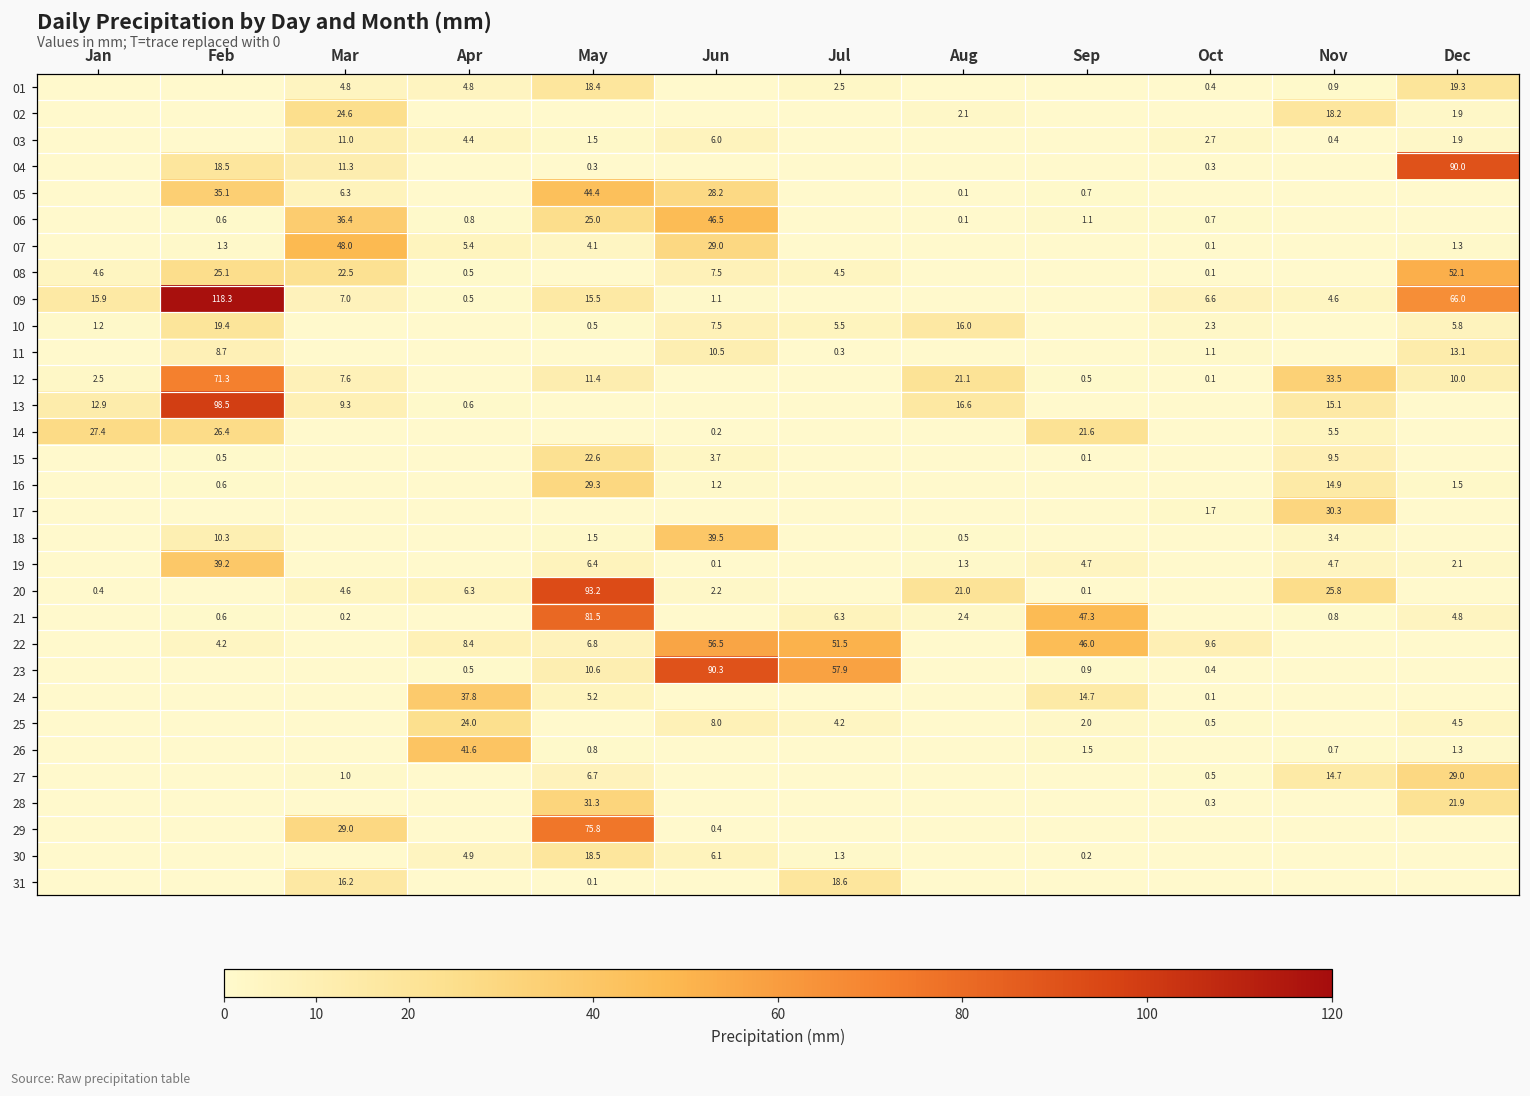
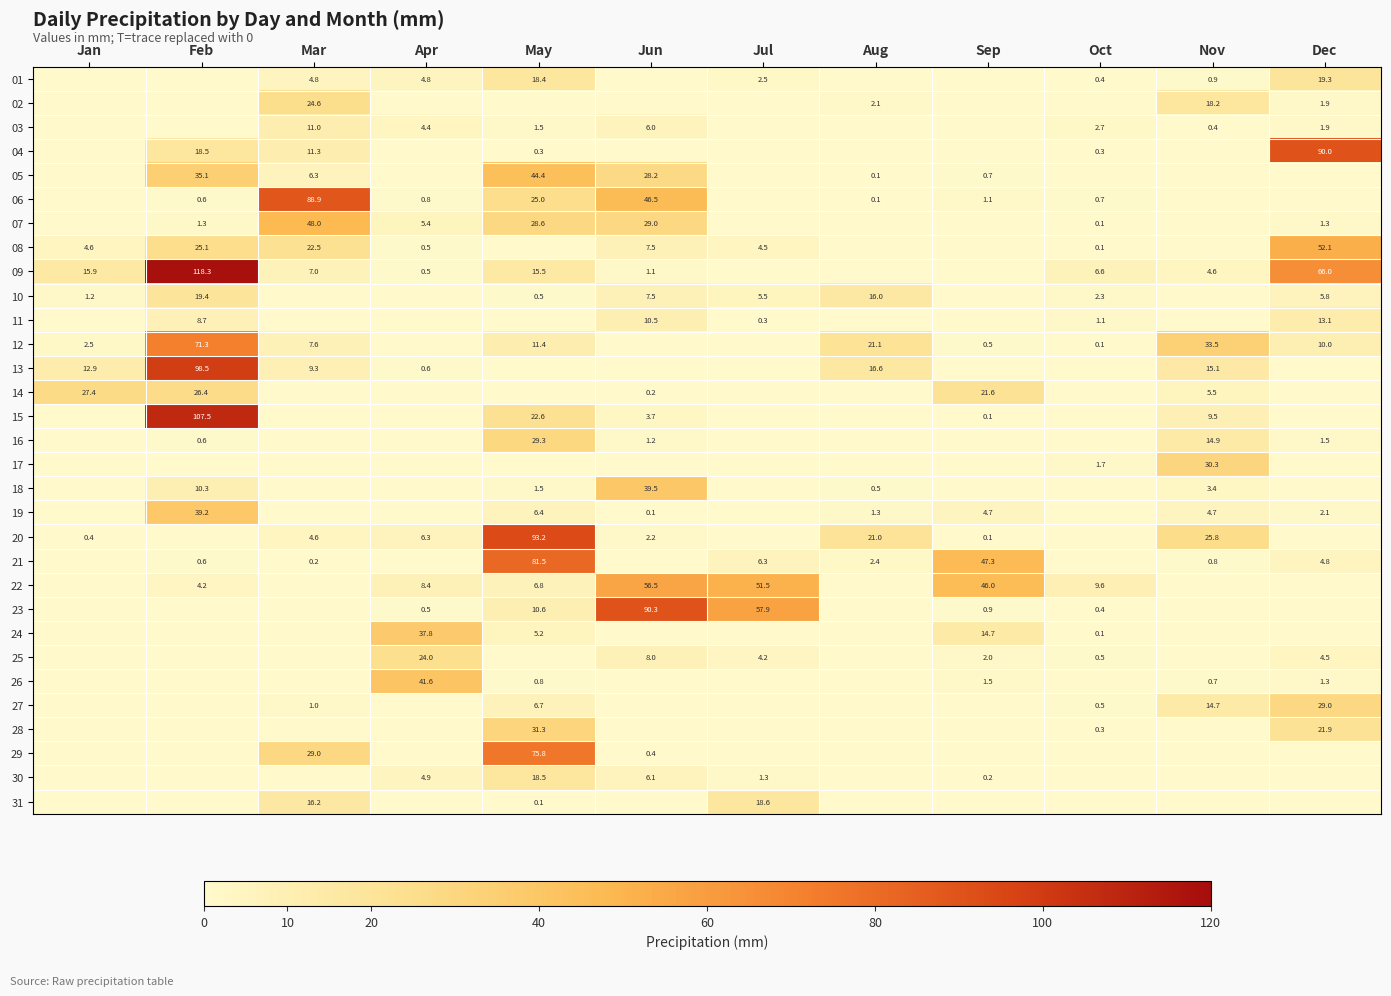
  {
    "01": {
      "Mar": 4.8,
      "Apr": 4.8,
      "May": 18.4,
      "Jul": 2.5,
      "Oct": 0.4,
      "Nov": 0.9,
      "Dec": 19.3
    },
    "02": {
      "Mar": 24.6,
      "Aug": 2.1,
      "Nov": 18.2,
      "Dec": 1.9
    },
    "03": {
      "Mar": 11.0,
      "Apr": 4.4,
      "May": 1.5,
      "Jun": 6.0,
      "Oct": 2.7,
      "Nov": 0.4,
      "Dec": 1.9
    },
    "04": {
      "Feb": 18.5,
      "Mar": 11.3,
      "May": 0.3,
      "Oct": 0.3,
      "Dec": 90.0
    },
    "05": {
      "Feb": 35.1,
      "Mar": 6.3,
      "May": 44.4,
      "Jun": 28.2,
      "Aug": 0.1,
      "Sep": 0.7
    },
    "06": {
      "Feb": 0.6,
-     "Mar": 36.4,
+     "Mar": 88.9,
      "Apr": 0.8,
      "May": 25.0,
      "Jun": 46.5,
      "Aug": 0.1,
      "Sep": 1.1,
      "Oct": 0.7
    },
    "07": {
      "Feb": 1.3,
      "Mar": 48.0,
      "Apr": 5.4,
-     "May": 4.1,
+     "May": 28.6,
      "Jun": 29.0,
      "Oct": 0.1,
      "Dec": 1.3
    },
    "08": {
      "Jan": 4.6,
      "Feb": 25.1,
      "Mar": 22.5,
      "Apr": 0.5,
      "Jun": 7.5,
      "Jul": 4.5,
      "Oct": 0.1,
      "Dec": 52.1
    },
    "09": {
      "Jan": 15.9,
      "Feb": 118.3,
      "Mar": 7.0,
      "Apr": 0.5,
      "May": 15.5,
      "Jun": 1.1,
      "Oct": 6.6,
      "Nov": 4.6,
      "Dec": 66.0
    },
    "10": {
      "Jan": 1.2,
      "Feb": 19.4,
      "May": 0.5,
      "Jun": 7.5,
      "Jul": 5.5,
      "Aug": 16.0,
      "Oct": 2.3,
      "Dec": 5.8
    },
    "11": {
      "Feb": 8.7,
      "Jun": 10.5,
      "Jul": 0.3,
      "Oct": 1.1,
      "Dec": 13.1
    },
    "12": {
      "Jan": 2.5,
      "Feb": 71.3,
      "Mar": 7.6,
      "May": 11.4,
      "Aug": 21.1,
      "Sep": 0.5,
      "Oct": 0.1,
      "Nov": 33.5,
      "Dec": 10.0
    },
    "13": {
      "Jan": 12.9,
      "Feb": 98.5,
      "Mar": 9.3,
      "Apr": 0.6,
      "Aug": 16.6,
      "Nov": 15.1
    },
    "14": {
      "Jan": 27.4,
      "Feb": 26.4,
      "Jun": 0.2,
      "Sep": 21.6,
      "Nov": 5.5
    },
    "15": {
-     "Feb": 0.5,
+     "Feb": 107.5,
      "May": 22.6,
      "Jun": 3.7,
      "Sep": 0.1,
      "Nov": 9.5
    },
    "16": {
      "Feb": 0.6,
      "May": 29.3,
      "Jun": 1.2,
      "Nov": 14.9,
      "Dec": 1.5
    },
    "17": {
      "Oct": 1.7,
      "Nov": 30.3
    },
    "18": {
      "Feb": 10.3,
      "May": 1.5,
      "Jun": 39.5,
      "Aug": 0.5,
      "Nov": 3.4
    },
    "19": {
      "Feb": 39.2,
      "May": 6.4,
      "Jun": 0.1,
      "Aug": 1.3,
      "Sep": 4.7,
      "Nov": 4.7,
      "Dec": 2.1
    },
    "20": {
      "Jan": 0.4,
      "Mar": 4.6,
      "Apr": 6.3,
      "May": 93.2,
      "Jun": 2.2,
      "Aug": 21.0,
      "Sep": 0.1,
      "Nov": 25.8
    },
    "21": {
      "Feb": 0.6,
      "Mar": 0.2,
      "May": 81.5,
      "Jul": 6.3,
      "Aug": 2.4,
      "Sep": 47.3,
      "Nov": 0.8,
      "Dec": 4.8
    },
    "22": {
      "Feb": 4.2,
      "Apr": 8.4,
      "May": 6.8,
      "Jun": 56.5,
      "Jul": 51.5,
      "Sep": 46.0,
      "Oct": 9.6
    },
    "23": {
      "Apr": 0.5,
      "May": 10.6,
      "Jun": 90.3,
      "Jul": 57.9,
      "Sep": 0.9,
      "Oct": 0.4
    },
    "24": {
      "Apr": 37.8,
      "May": 5.2,
      "Sep": 14.7,
      "Oct": 0.1
    },
    "25": {
      "Apr": 24.0,
      "Jun": 8.0,
      "Jul": 4.2,
      "Sep": 2.0,
      "Oct": 0.5,
      "Dec": 4.5
    },
    "26": {
      "Apr": 41.6,
      "May": 0.8,
      "Sep": 1.5,
      "Nov": 0.7,
      "Dec": 1.3
    },
    "27": {
      "Mar": 1.0,
      "May": 6.7,
      "Oct": 0.5,
      "Nov": 14.7,
      "Dec": 29.0
    },
    "28": {
      "May": 31.3,
      "Oct": 0.3,
      "Dec": 21.9
    },
    "29": {
      "Mar": 29.0,
      "May": 75.8,
      "Jun": 0.4
    },
    "30": {
      "Apr": 4.9,
      "May": 18.5,
      "Jun": 6.1,
      "Jul": 1.3,
      "Sep": 0.2
    },
    "31": {
      "Mar": 16.2,
      "May": 0.1,
      "Jul": 18.6
    }
  }
